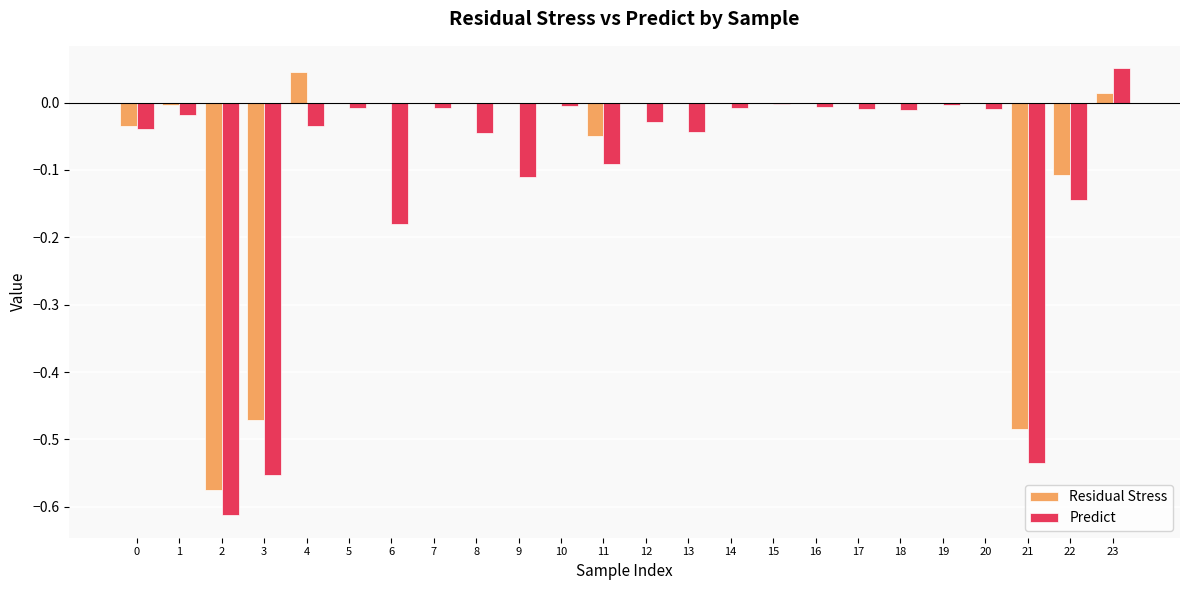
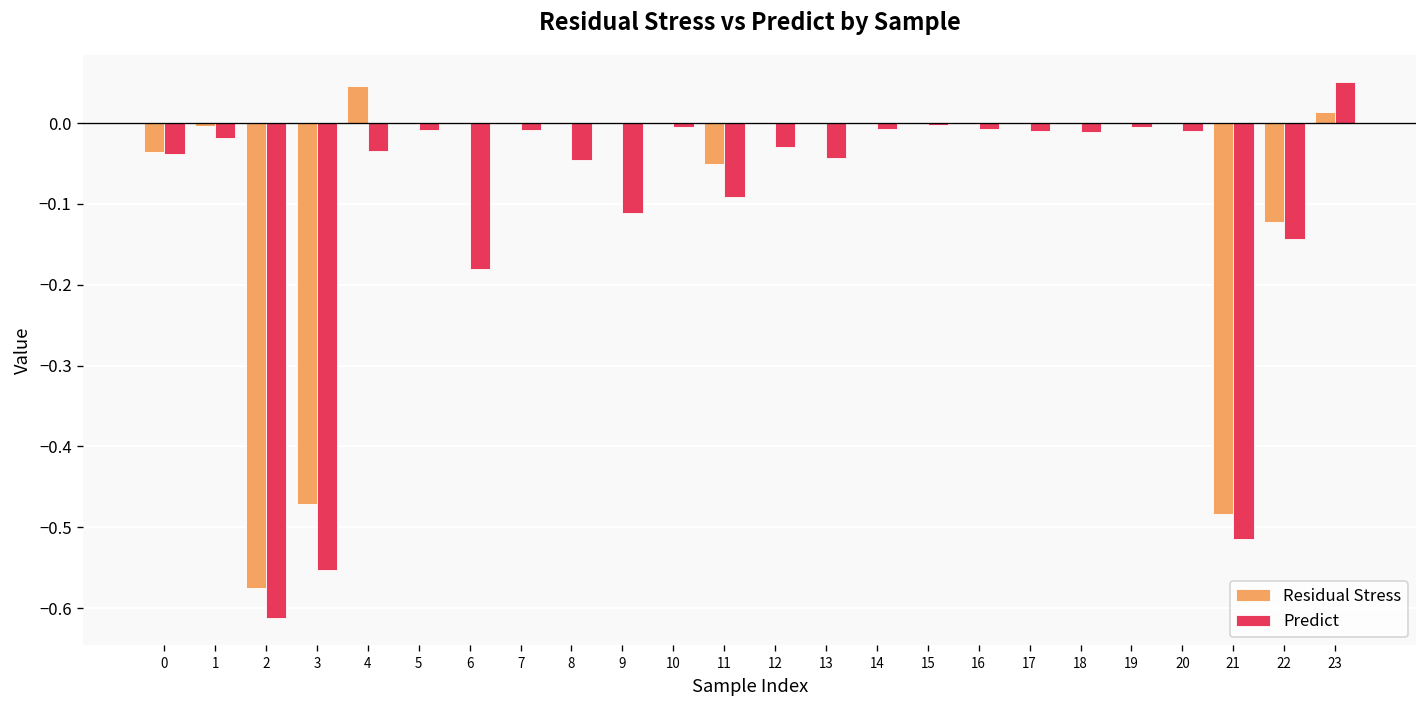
  {
    "Residual Stress": {
      "0": -0.04,
      "2": -0.57,
      "3": -0.47,
      "4": 0.05,
      "5": 0.00,
      "6": 0.00,
      "7": 0.00,
      "8": 0.00,
      "9": 0.00,
      "10": 0.00,
      "11": -0.05,
      "12": 0.00,
      "13": 0.00,
      "14": 0.00,
      "15": 0.00,
      "16": 0.00,
      "17": 0.00,
      "18": 0.00,
      "19": 0.00,
      "20": 0.00,
      "21": -0.48,
-     "22": -0.11,
+     "22": -0.12,
      "23": 0.01
    },
    "Predict": {
      "0": -0.04,
      "1": -0.02,
      "2": -0.61,
      "3": -0.55,
      "4": -0.03,
      "5": -0.01,
      "6": -0.18,
      "7": -0.01,
      "8": -0.05,
      "9": -0.11,
      "10": -0.01,
      "11": -0.09,
      "12": -0.03,
      "13": -0.04,
      "14": -0.01,
      "16": -0.01,
      "17": -0.01,
      "18": -0.01,
      "19": 0.00,
      "20": -0.01,
-     "21": -0.54,
+     "21": -0.51,
      "22": -0.14,
      "23": 0.05
    }
  }
